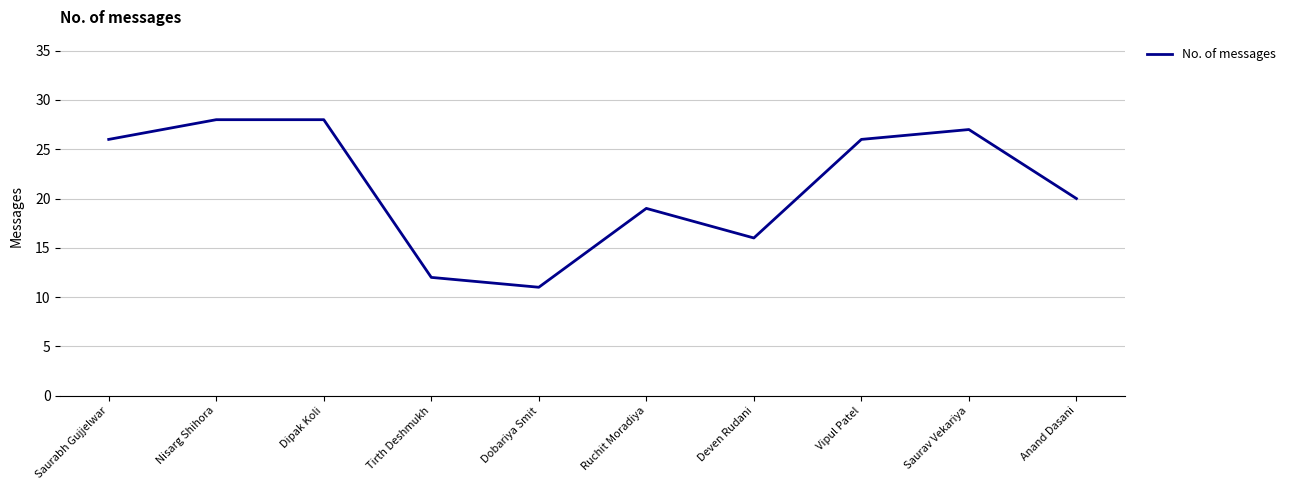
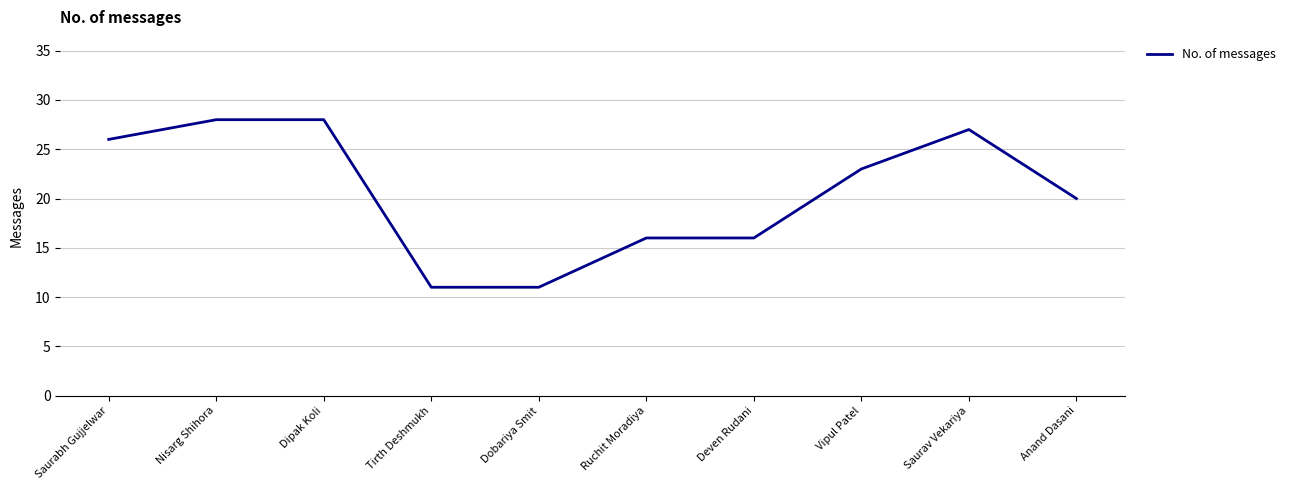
  {
    "Saurabh Gujjelwar": 26,
    "Nisarg Shihora": 28,
    "Dipak Koli": 28,
-   "Tirth Deshmukh": 12,
+   "Tirth Deshmukh": 11,
    "Dobariya Smit": 11,
-   "Ruchit Moradiya": 19,
+   "Ruchit Moradiya": 16,
    "Deven Rudani": 16,
-   "Vipul Patel": 26,
+   "Vipul Patel": 23,
    "Saurav Vekariya": 27,
    "Anand Dasani": 20
  }
